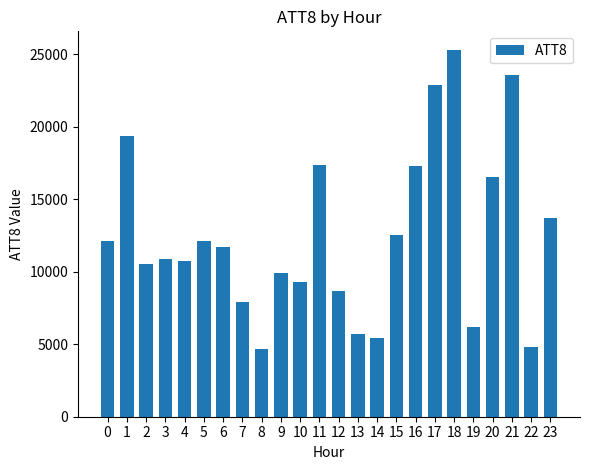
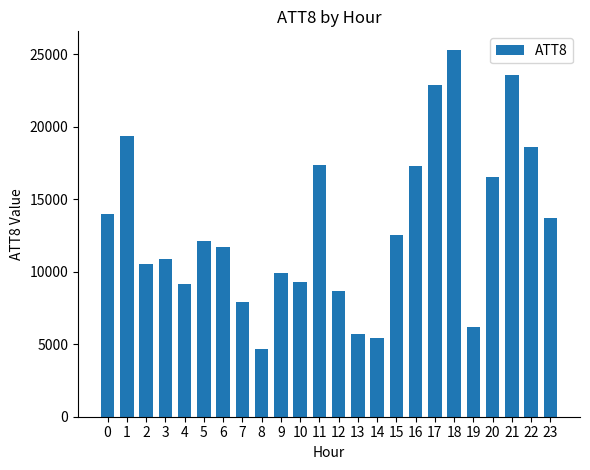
  {
-   "0": 12100,
+   "0": 14000,
    "1": 19400,
    "2": 10500,
    "3": 10900,
-   "4": 10700,
+   "4": 9200,
    "5": 12100,
    "6": 11700,
    "7": 7900,
    "8": 4600,
    "9": 9900,
    "10": 9300,
    "11": 17400,
    "12": 8700,
    "13": 5700,
    "14": 5400,
    "15": 12500,
    "16": 17300,
    "17": 22900,
    "18": 25300,
    "19": 6200,
    "20": 16500,
    "21": 23600,
-   "22": 4800,
+   "22": 18600,
    "23": 13700
  }
